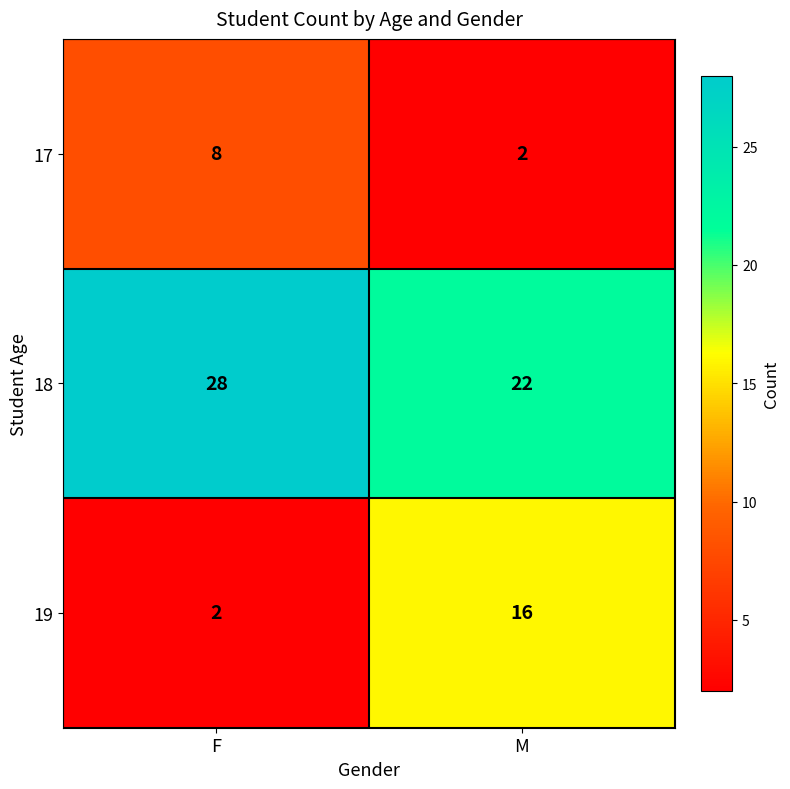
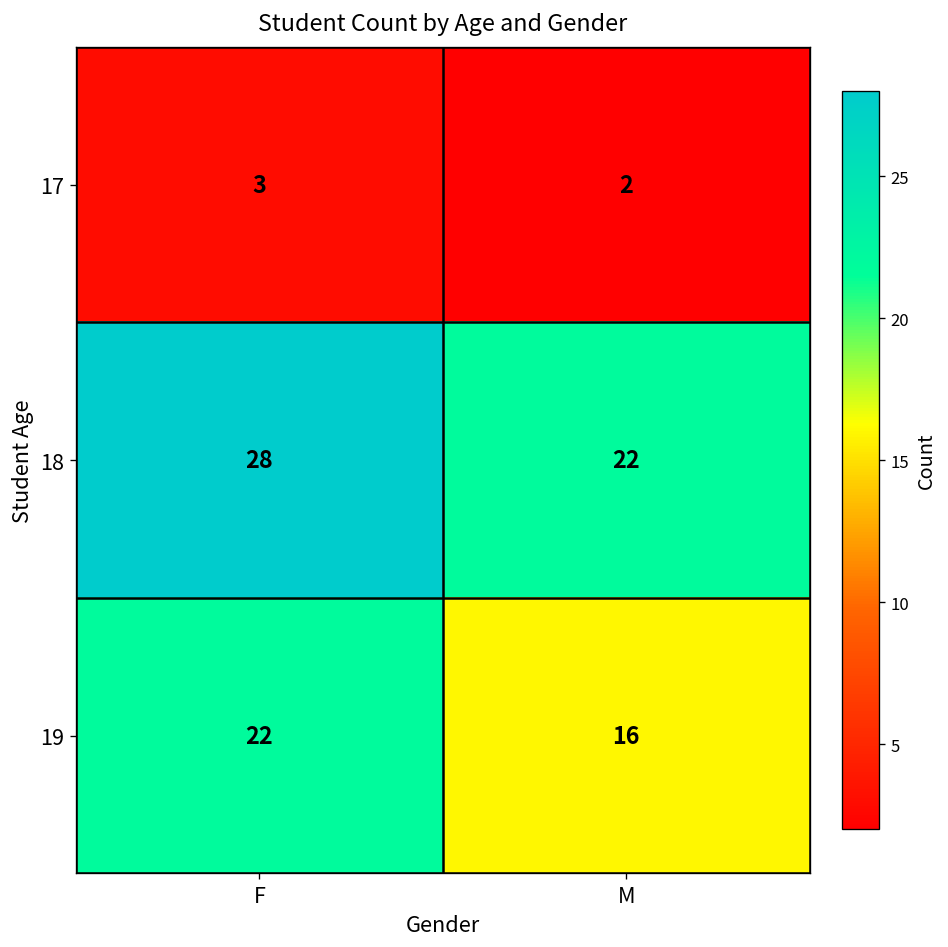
  {
    "17": {
-     "F": 8,
+     "F": 3,
      "M": 2
    },
    "18": {
      "F": 28,
      "M": 22
    },
    "19": {
-     "F": 2,
+     "F": 22,
      "M": 16
    }
  }
